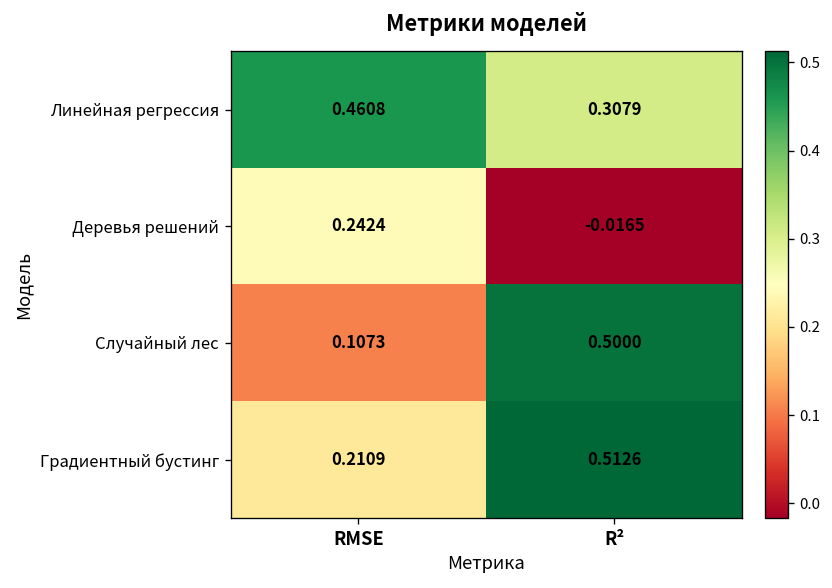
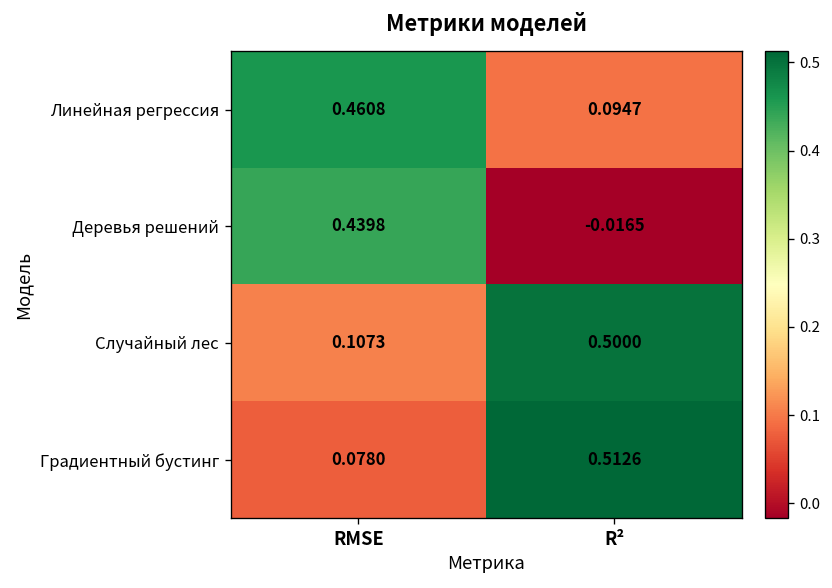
  {
    "Линейная регрессия": {
      "RMSE": 0.4608,
-     "R²": 0.3079
+     "R²": 0.0947
    },
    "Деревья решений": {
-     "RMSE": 0.2424,
+     "RMSE": 0.4398,
      "R²": -0.0165
    },
    "Случайный лес": {
      "RMSE": 0.1073,
      "R²": 0.5000
    },
    "Градиентный бустинг": {
-     "RMSE": 0.2109,
+     "RMSE": 0.0780,
      "R²": 0.5126
    }
  }
